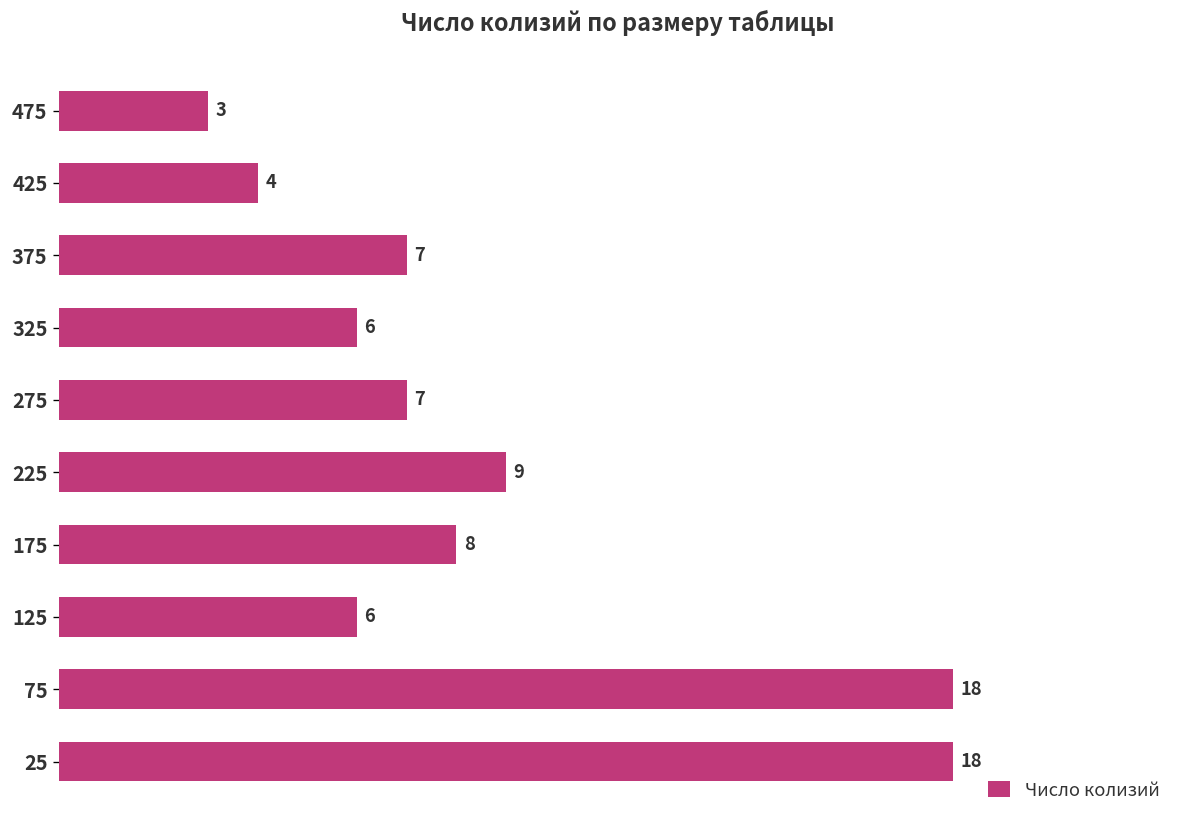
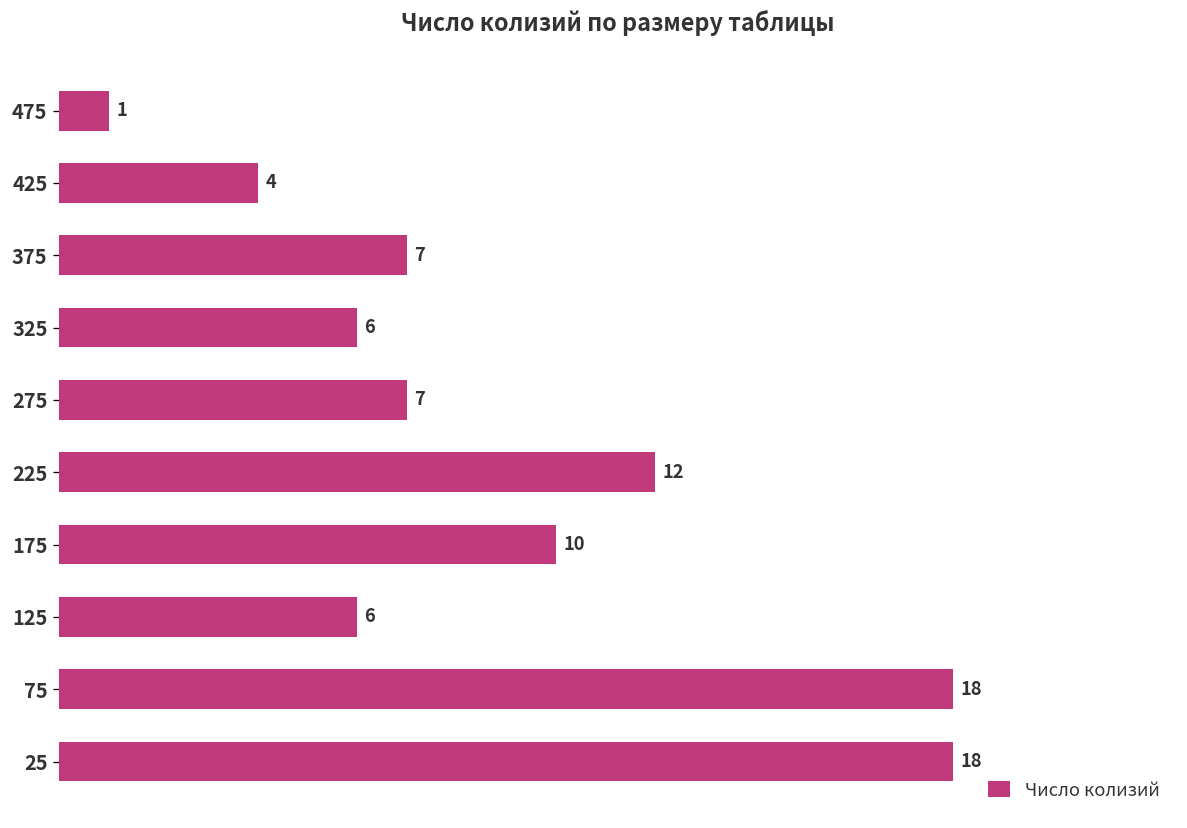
  {
-   "475": 3,
+   "475": 1,
    "425": 4,
    "375": 7,
    "325": 6,
    "275": 7,
-   "225": 9,
-   "175": 8,
+   "225": 12,
+   "175": 10,
    "125": 6,
    "75": 18,
    "25": 18
  }
